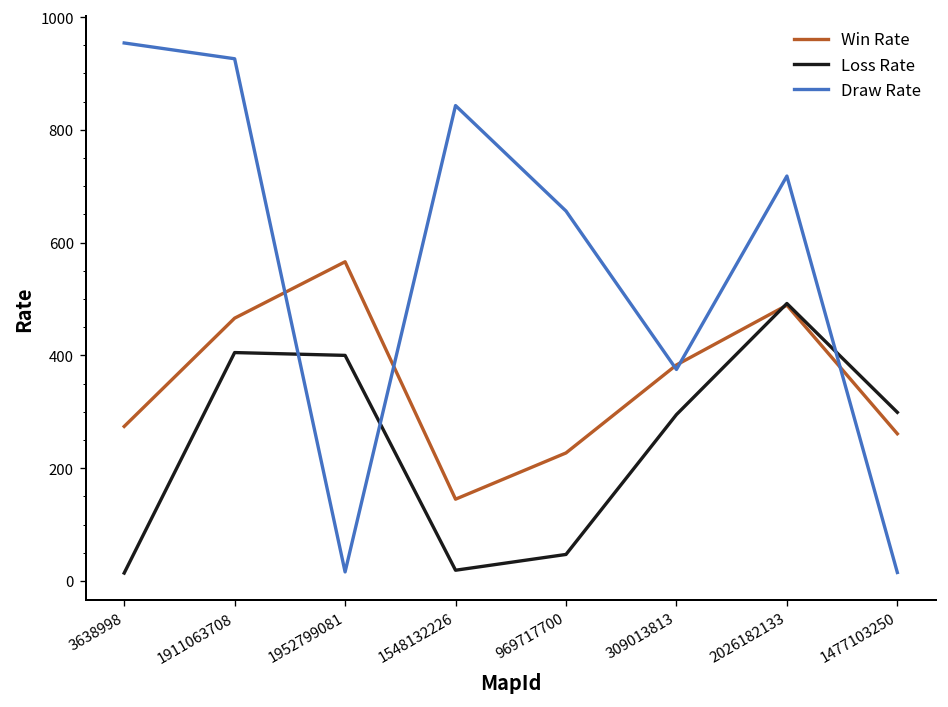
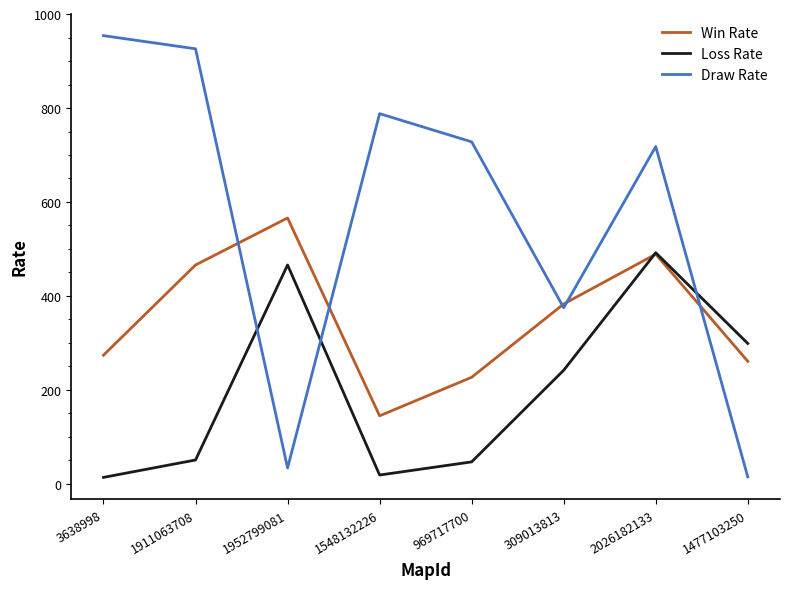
  {
    "Win Rate": {
      "3638998": 270,
      "1911063708": 470,
      "1952799081": 570,
      "1548132226": 150,
      "969717700": 230,
      "309013813": 380,
      "1477103250": 260
    },
    "Loss Rate": {
      "3638998": 10,
-     "1911063708": 410,
-     "1952799081": 400,
+     "1911063708": 50,
+     "1952799081": 470,
      "1548132226": 20,
      "969717700": 50,
-     "309013813": 300,
+     "309013813": 240,
      "1477103250": 300
    },
    "Draw Rate": {
      "3638998": 950,
      "1911063708": 930,
-     "1952799081": 20,
-     "1548132226": 840,
-     "969717700": 660,
+     "1952799081": 30,
+     "1548132226": 790,
+     "969717700": 730,
      "309013813": 380,
      "2026182133": 720,
      "1477103250": 20
    }
  }
